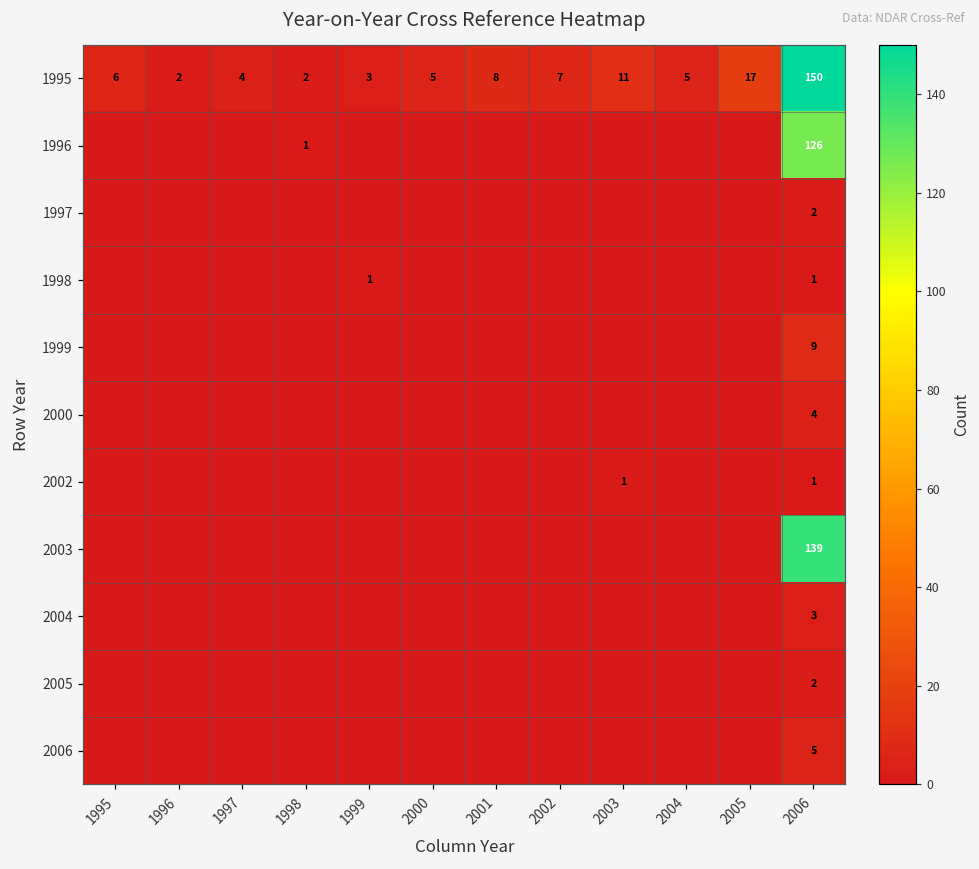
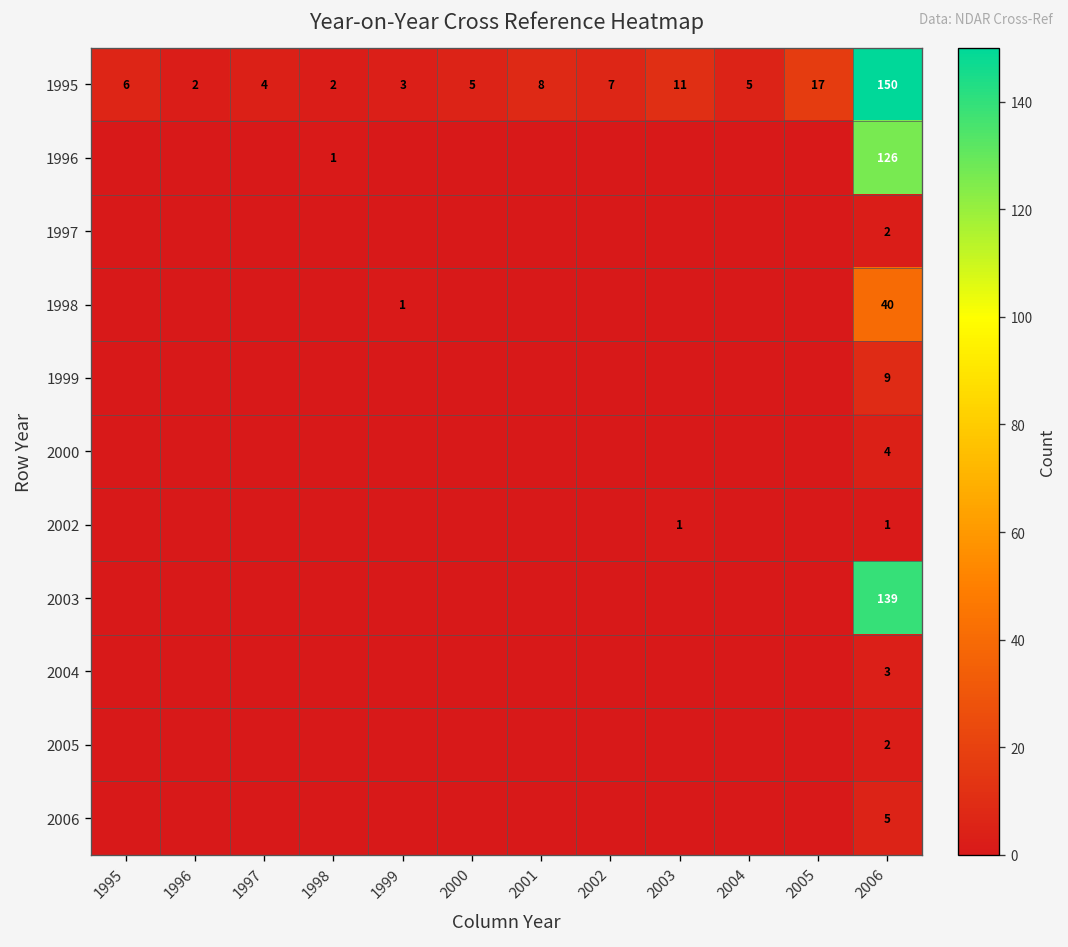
  {
    "1995": {
      "1995": 6,
      "1996": 2,
      "1997": 4,
      "1998": 2,
      "1999": 3,
      "2000": 5,
      "2001": 8,
      "2002": 7,
      "2003": 11,
      "2004": 5,
      "2005": 17,
      "2006": 150
    },
    "1996": {
      "1998": 1,
      "2006": 126
    },
    "1997": {
      "2006": 2
    },
    "1998": {
      "1999": 1,
-     "2006": 1
+     "2006": 40
    },
    "1999": {
      "2006": 9
    },
    "2000": {
      "2006": 4
    },
    "2002": {
      "2003": 1,
      "2006": 1
    },
    "2003": {
      "2006": 139
    },
    "2004": {
      "2006": 3
    },
    "2005": {
      "2006": 2
    },
    "2006": {
      "2006": 5
    }
  }
